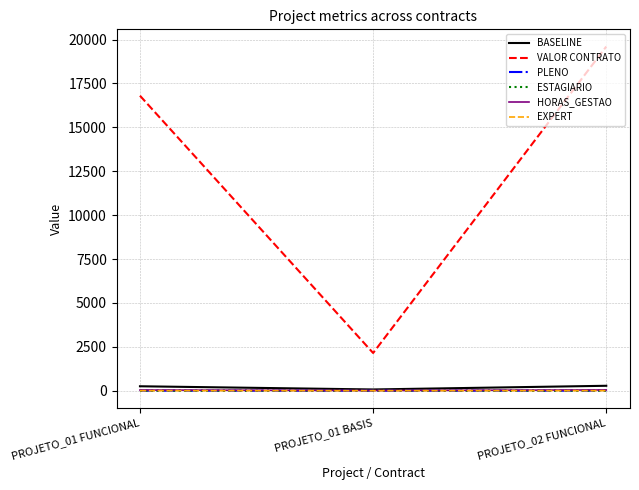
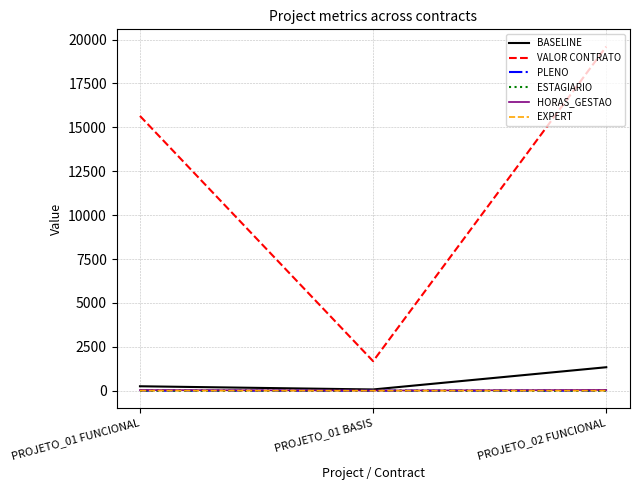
  {
    "BASELINE": {
      "PROJETO_01 FUNCIONAL": 300,
-     "PROJETO_02 FUNCIONAL": 300
+     "PROJETO_02 FUNCIONAL": 1300
    },
    "VALOR CONTRATO": {
-     "PROJETO_01 FUNCIONAL": 16800,
-     "PROJETO_01 BASIS": 2100
+     "PROJETO_01 FUNCIONAL": 15600,
+     "PROJETO_01 BASIS": 1700
    }
  }
